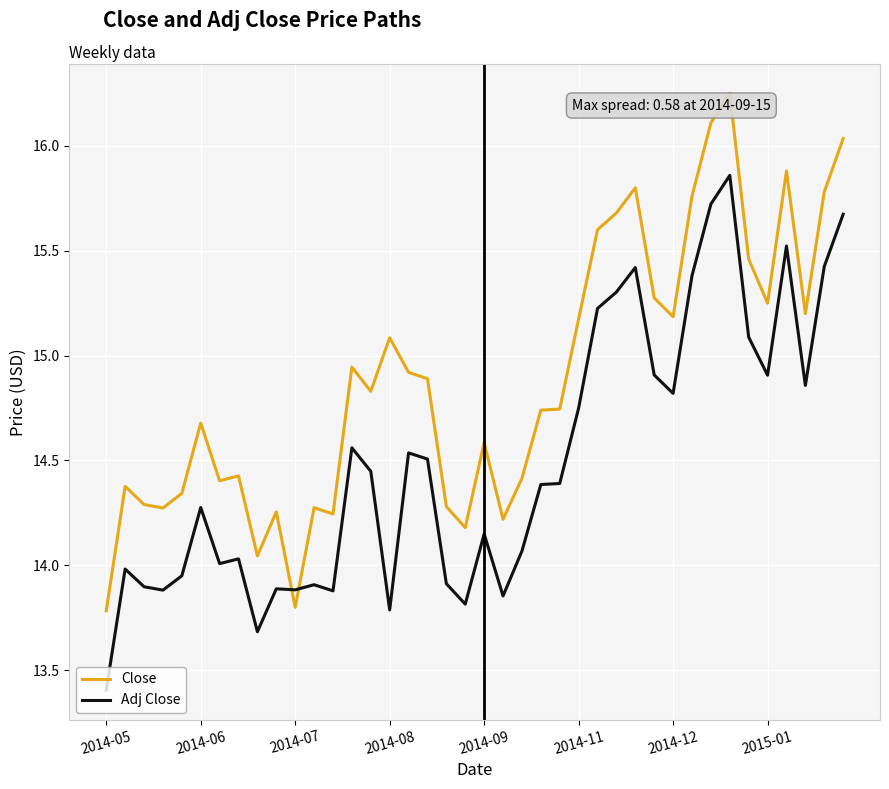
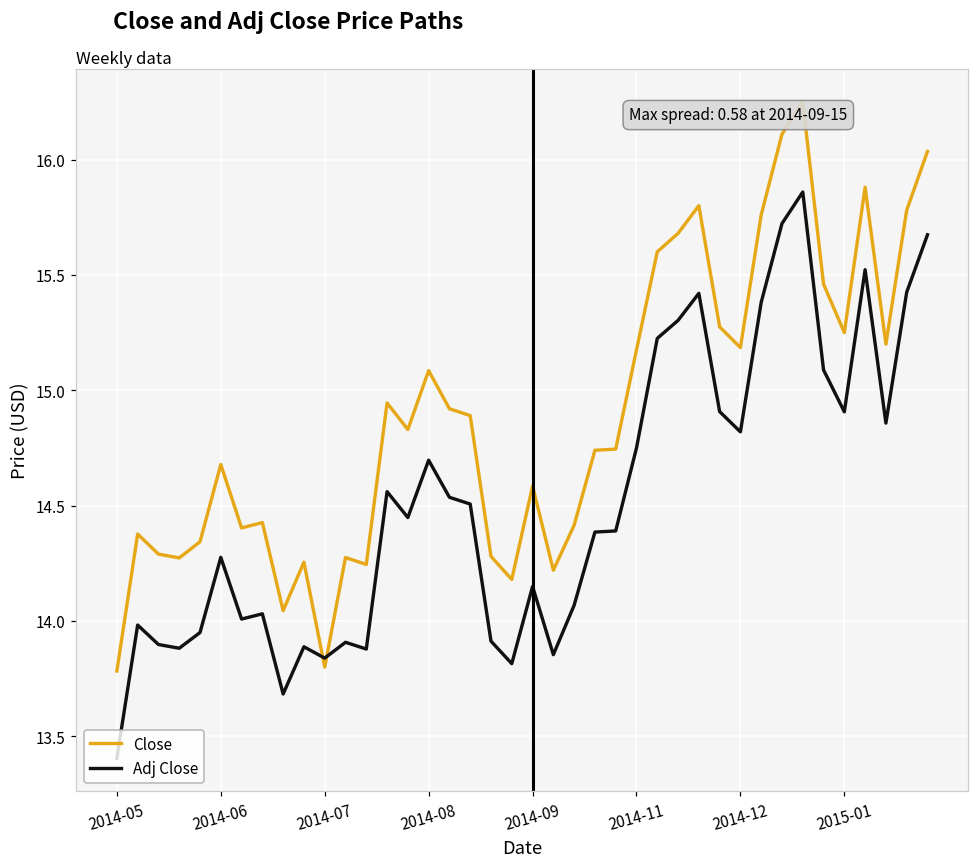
  {
    "Close": {
      "2014-05": 13.78,
      "2014-06": 14.68,
      "2014-07": 13.80,
      "2014-08": 15.09,
      "2014-09": 14.59,
      "2014-11": 15.18,
      "2014-12": 15.19,
      "2015-01": 15.25
    },
    "Adj Close": {
      "2014-06": 14.28,
-     "2014-07": 13.88,
-     "2014-08": 13.79,
+     "2014-07": 13.84,
+     "2014-08": 14.70,
      "2014-09": 14.15,
      "2014-11": 14.75,
      "2014-12": 14.82,
      "2015-01": 14.91
    }
  }
